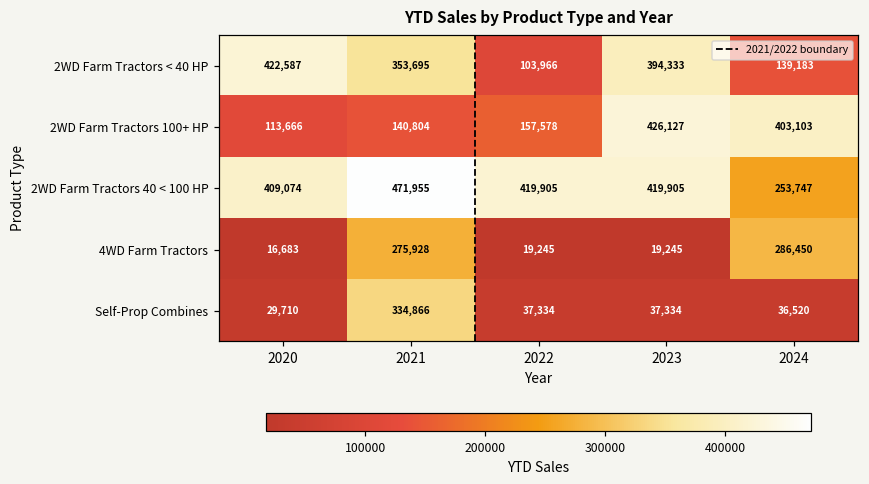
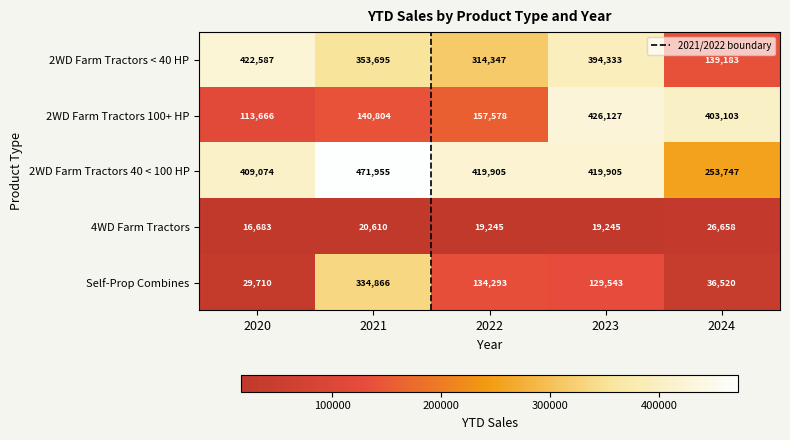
  {
    "2WD Farm Tractors < 40 HP": {
      "2020": "422,587",
      "2021": "353,695",
-     "2022": "103,966",
+     "2022": "314,347",
      "2023": "394,333",
      "2024": "139,183"
    },
    "2WD Farm Tractors 100+ HP": {
      "2020": "113,666",
      "2021": "140,804",
      "2022": "157,578",
      "2023": "426,127",
      "2024": "403,103"
    },
    "2WD Farm Tractors 40 < 100 HP": {
      "2020": "409,074",
      "2021": "471,955",
      "2022": "419,905",
      "2023": "419,905",
      "2024": "253,747"
    },
    "4WD Farm Tractors": {
      "2020": "16,683",
-     "2021": "275,928",
+     "2021": "20,610",
      "2022": "19,245",
      "2023": "19,245",
-     "2024": "286,450"
+     "2024": "26,658"
    },
    "Self-Prop Combines": {
      "2020": "29,710",
      "2021": "334,866",
-     "2022": "37,334",
-     "2023": "37,334",
+     "2022": "134,293",
+     "2023": "129,543",
      "2024": "36,520"
    }
  }
